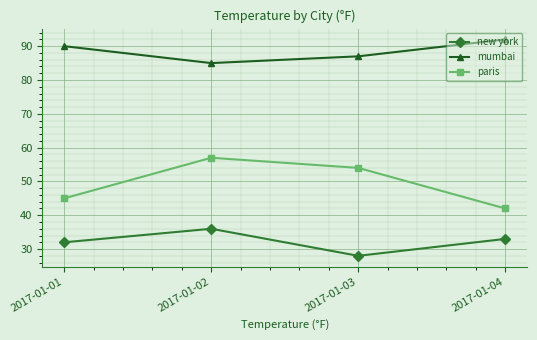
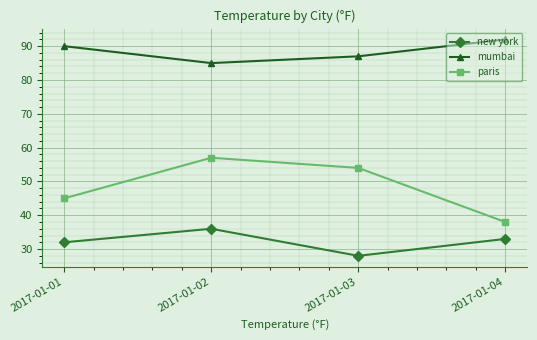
  {
    "paris": {
      "2017-01-01": 45,
      "2017-01-02": 57,
      "2017-01-03": 54,
-     "2017-01-04": 42
+     "2017-01-04": 38
    }
  }
